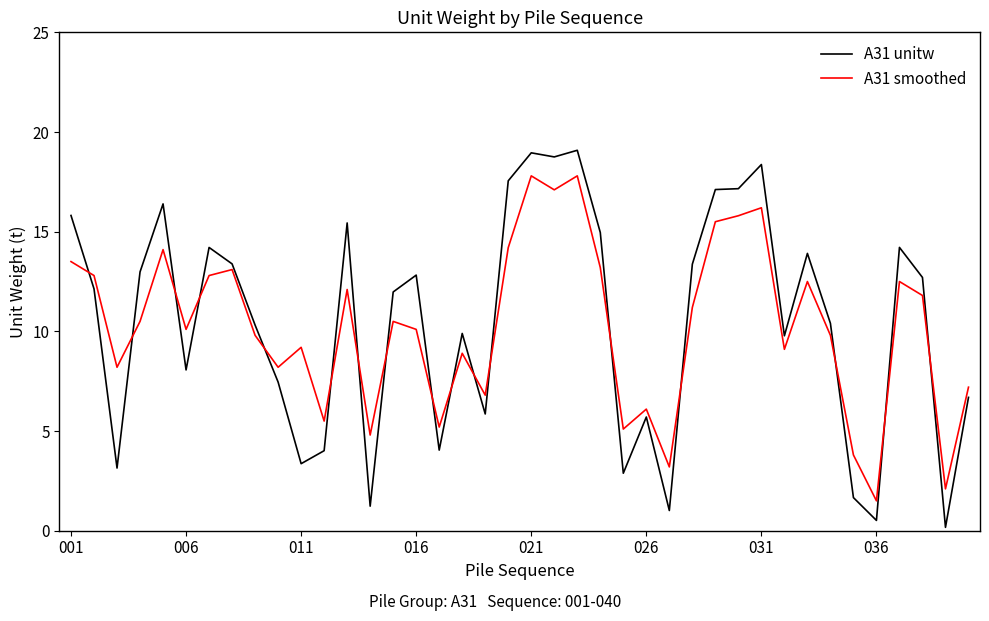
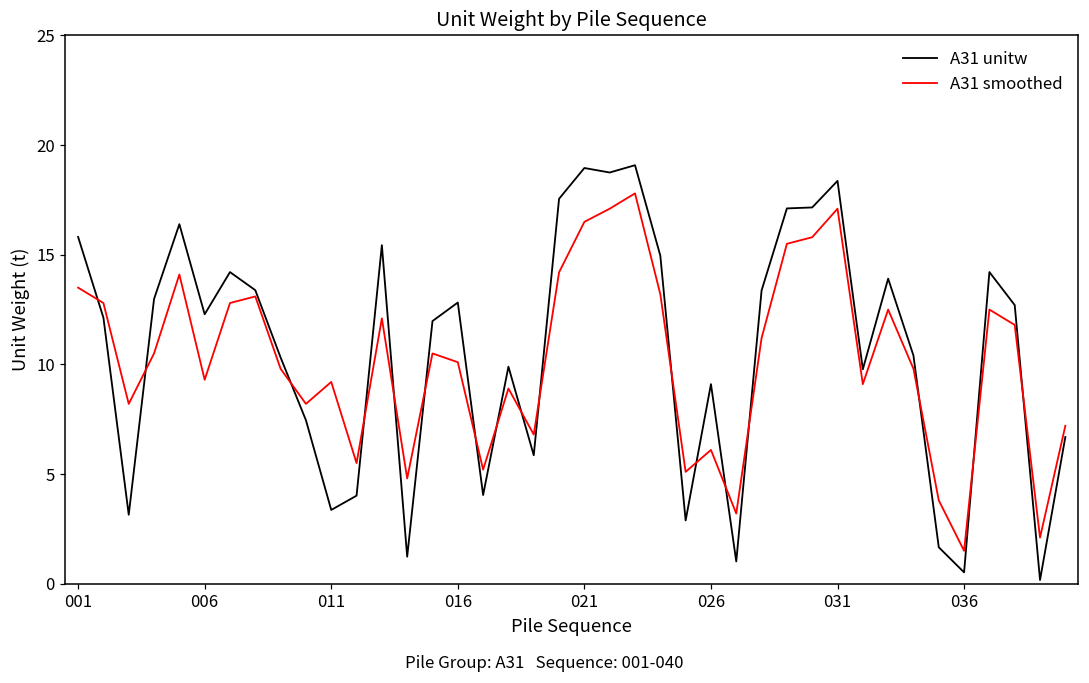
  {
    "A31 unitw": {
      "001": 15.8,
-     "006": 8.1,
+     "006": 12.3,
      "011": 3.4,
      "016": 12.8,
      "021": 19.0,
-     "026": 5.7,
+     "026": 9.1,
      "031": 18.4,
      "036": 0.5
    },
    "A31 smoothed": {
      "001": 13.5,
-     "006": 10.1,
+     "006": 9.3,
      "011": 9.2,
      "016": 10.1,
-     "021": 17.8,
+     "021": 16.5,
      "026": 6.1,
-     "031": 16.2,
+     "031": 17.1,
      "036": 1.5
    }
  }
